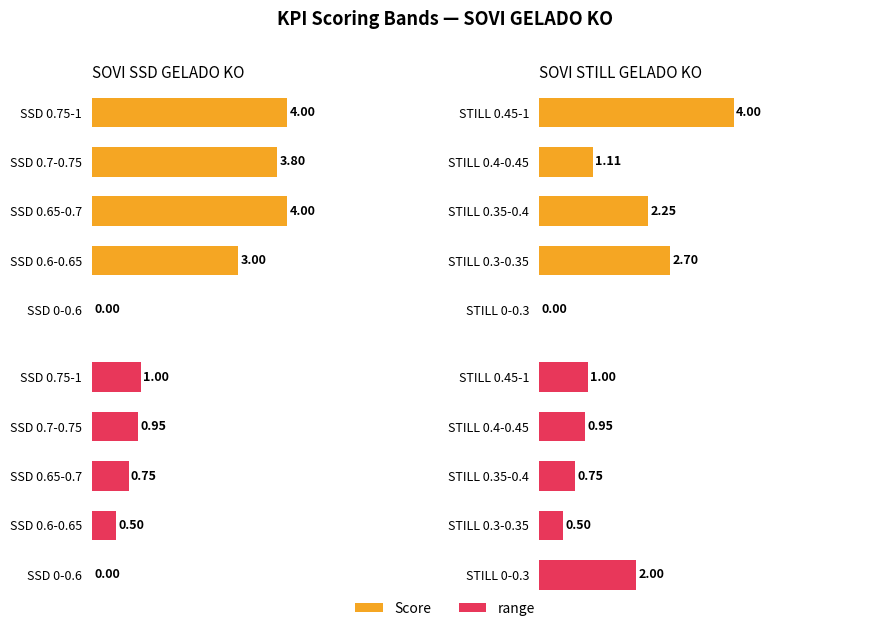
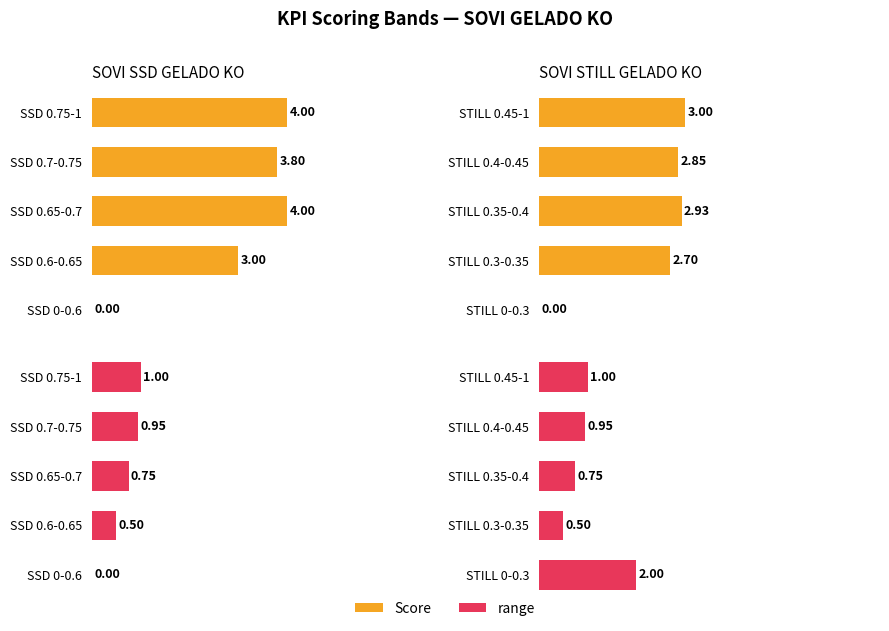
  {
    "SOVI SSD GELADO KO": {
      "SSD 0.75-1": 4.00,
      "SSD 0.7-0.75": 3.80,
      "SSD 0.65-0.7": 4.00,
      "SSD 0.6-0.65": 3.00,
      "SSD 0-0.6": 0.00
    },
    "SOVI STILL GELADO KO": {
-     "STILL 0.45-1": 4.00,
-     "STILL 0.4-0.45": 1.11,
-     "STILL 0.35-0.4": 2.25,
+     "STILL 0.45-1": 3.00,
+     "STILL 0.4-0.45": 2.85,
+     "STILL 0.35-0.4": 2.93,
      "STILL 0.3-0.35": 2.70,
      "STILL 0-0.3": 0.00
    }
  }
